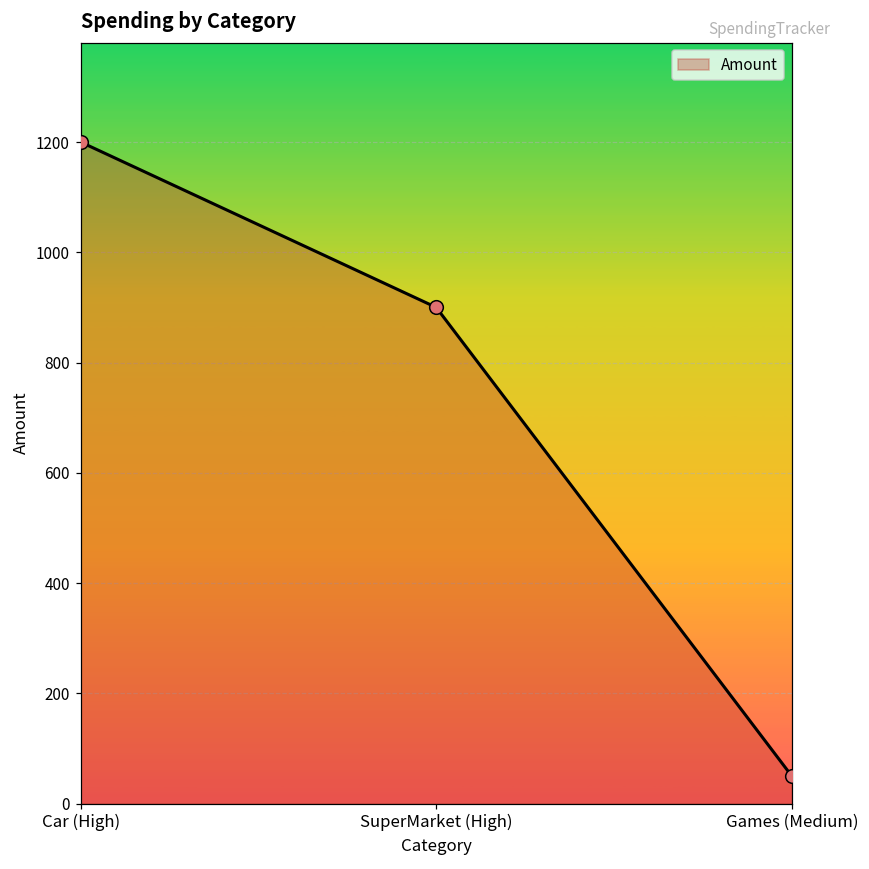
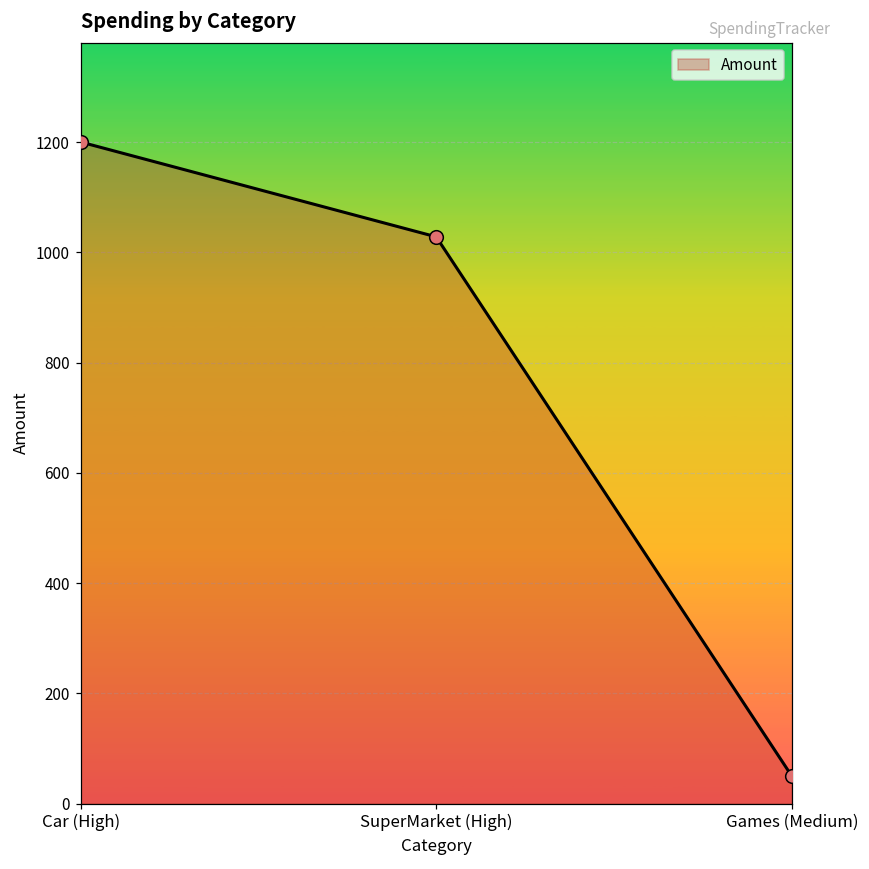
  {
    "Car (High)": 1200,
-   "SuperMarket (High)": 900,
+   "SuperMarket (High)": 1030,
    "Games (Medium)": 50
  }
